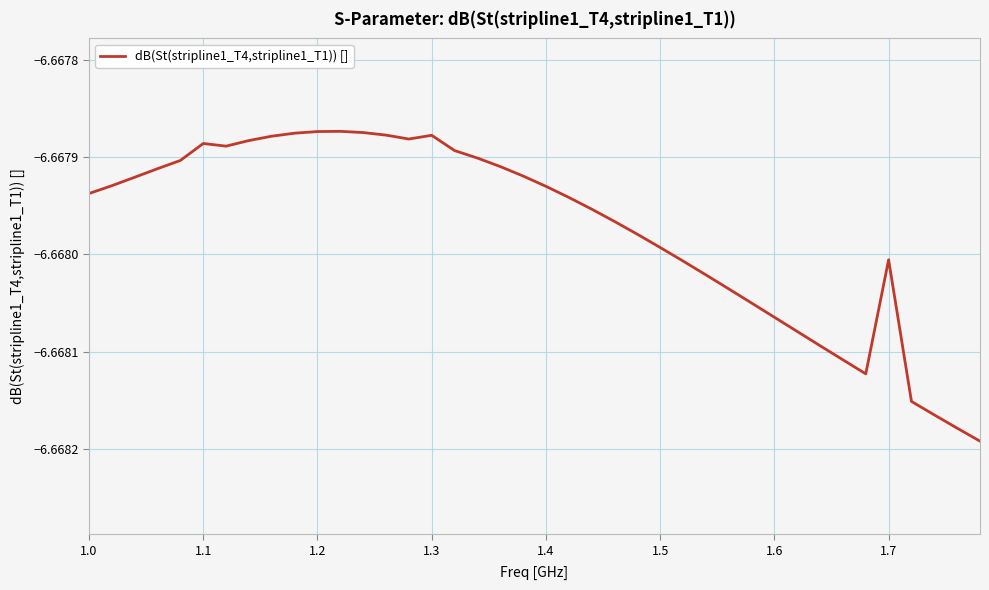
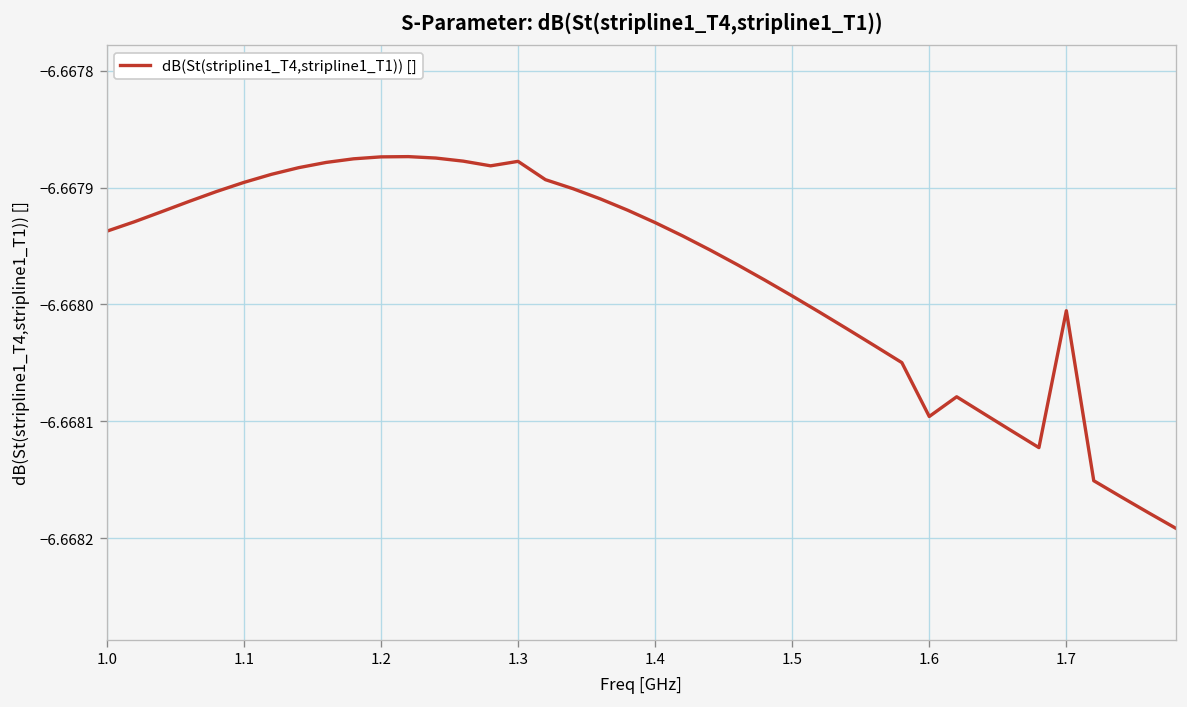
  {
    "1.0": -6.66794,
-   "1.1": -6.66789,
+   "1.1": -6.66790,
    "1.2": -6.66787,
    "1.3": -6.66788,
    "1.4": -6.66793,
    "1.5": -6.66799,
-   "1.6": -6.66806,
+   "1.6": -6.66810,
    "1.7": -6.66801
  }
